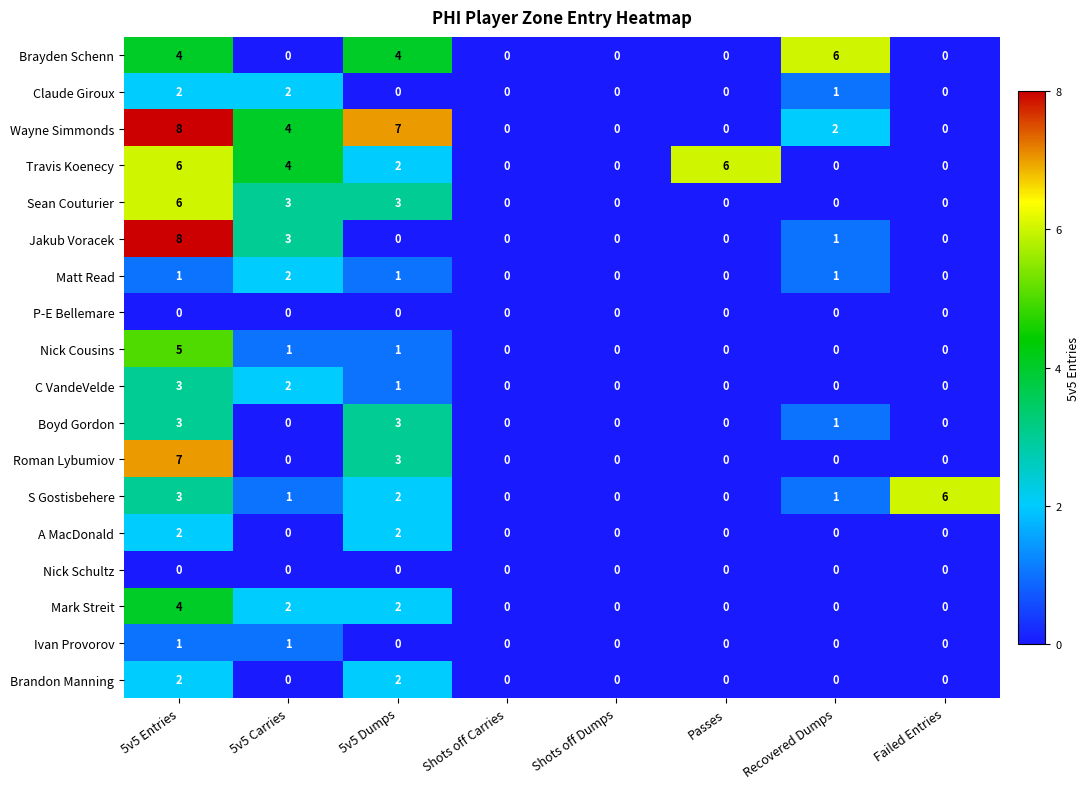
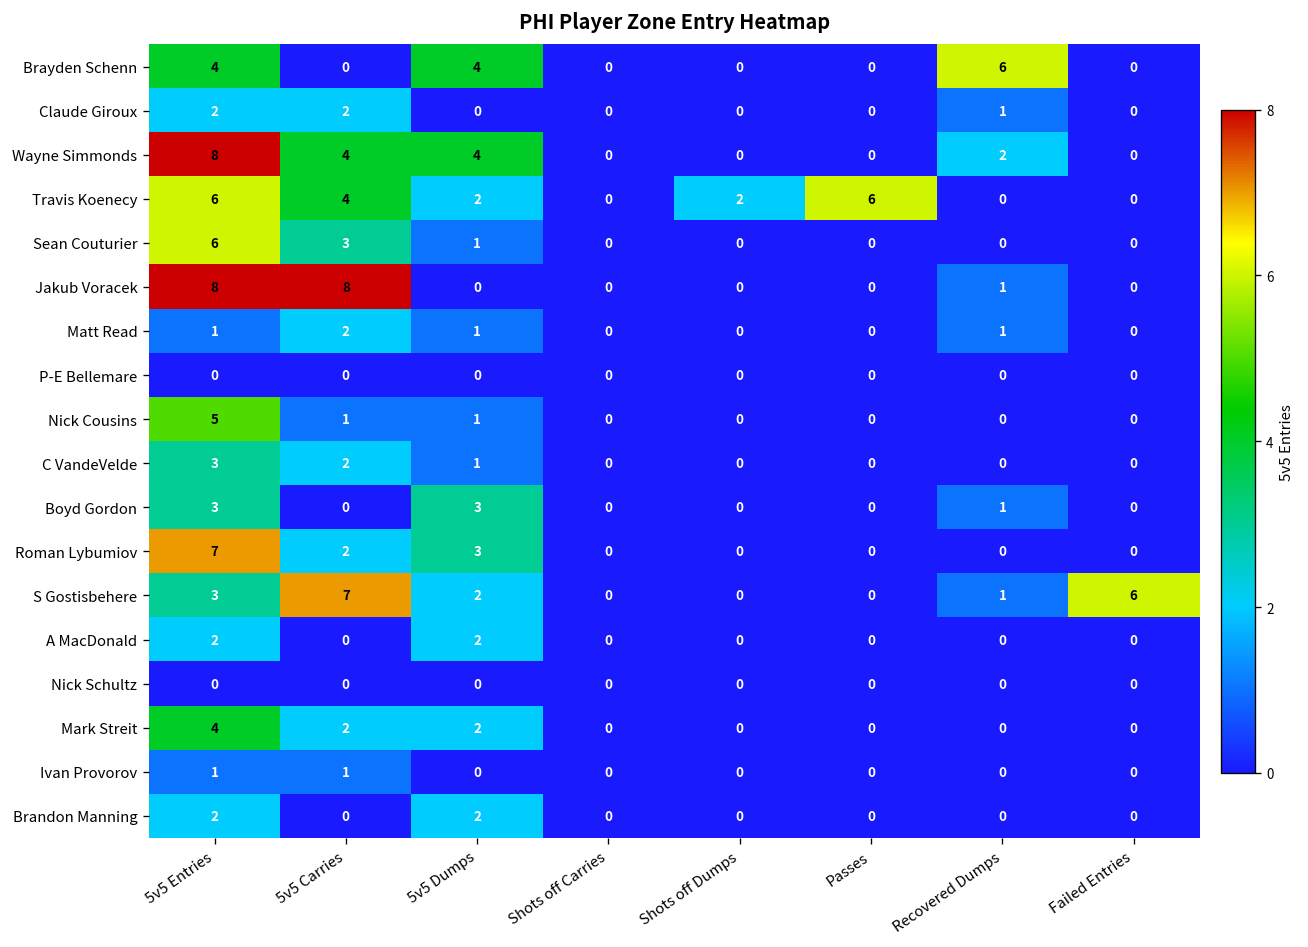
  {
    "Brayden Schenn": {
      "5v5 Entries": 4,
      "5v5 Carries": 0,
      "5v5 Dumps": 4,
      "Shots off Carries": 0,
      "Shots off Dumps": 0,
      "Passes": 0,
      "Recovered Dumps": 6,
      "Failed Entries": 0
    },
    "Claude Giroux": {
      "5v5 Entries": 2,
      "5v5 Carries": 2,
      "5v5 Dumps": 0,
      "Shots off Carries": 0,
      "Shots off Dumps": 0,
      "Passes": 0,
      "Recovered Dumps": 1,
      "Failed Entries": 0
    },
    "Wayne Simmonds": {
      "5v5 Entries": 8,
      "5v5 Carries": 4,
-     "5v5 Dumps": 7,
+     "5v5 Dumps": 4,
      "Shots off Carries": 0,
      "Shots off Dumps": 0,
      "Passes": 0,
      "Recovered Dumps": 2,
      "Failed Entries": 0
    },
    "Travis Koenecy": {
      "5v5 Entries": 6,
      "5v5 Carries": 4,
      "5v5 Dumps": 2,
      "Shots off Carries": 0,
-     "Shots off Dumps": 0,
+     "Shots off Dumps": 2,
      "Passes": 6,
      "Recovered Dumps": 0,
      "Failed Entries": 0
    },
    "Sean Couturier": {
      "5v5 Entries": 6,
      "5v5 Carries": 3,
-     "5v5 Dumps": 3,
+     "5v5 Dumps": 1,
      "Shots off Carries": 0,
      "Shots off Dumps": 0,
      "Passes": 0,
      "Recovered Dumps": 0,
      "Failed Entries": 0
    },
    "Jakub Voracek": {
      "5v5 Entries": 8,
-     "5v5 Carries": 3,
+     "5v5 Carries": 8,
      "5v5 Dumps": 0,
      "Shots off Carries": 0,
      "Shots off Dumps": 0,
      "Passes": 0,
      "Recovered Dumps": 1,
      "Failed Entries": 0
    },
    "Matt Read": {
      "5v5 Entries": 1,
      "5v5 Carries": 2,
      "5v5 Dumps": 1,
      "Shots off Carries": 0,
      "Shots off Dumps": 0,
      "Passes": 0,
      "Recovered Dumps": 1,
      "Failed Entries": 0
    },
    "P-E Bellemare": {
      "5v5 Entries": 0,
      "5v5 Carries": 0,
      "5v5 Dumps": 0,
      "Shots off Carries": 0,
      "Shots off Dumps": 0,
      "Passes": 0,
      "Recovered Dumps": 0,
      "Failed Entries": 0
    },
    "Nick Cousins": {
      "5v5 Entries": 5,
      "5v5 Carries": 1,
      "5v5 Dumps": 1,
      "Shots off Carries": 0,
      "Shots off Dumps": 0,
      "Passes": 0,
      "Recovered Dumps": 0,
      "Failed Entries": 0
    },
    "C VandeVelde": {
      "5v5 Entries": 3,
      "5v5 Carries": 2,
      "5v5 Dumps": 1,
      "Shots off Carries": 0,
      "Shots off Dumps": 0,
      "Passes": 0,
      "Recovered Dumps": 0,
      "Failed Entries": 0
    },
    "Boyd Gordon": {
      "5v5 Entries": 3,
      "5v5 Carries": 0,
      "5v5 Dumps": 3,
      "Shots off Carries": 0,
      "Shots off Dumps": 0,
      "Passes": 0,
      "Recovered Dumps": 1,
      "Failed Entries": 0
    },
    "Roman Lybumiov": {
      "5v5 Entries": 7,
-     "5v5 Carries": 0,
+     "5v5 Carries": 2,
      "5v5 Dumps": 3,
      "Shots off Carries": 0,
      "Shots off Dumps": 0,
      "Passes": 0,
      "Recovered Dumps": 0,
      "Failed Entries": 0
    },
    "S Gostisbehere": {
      "5v5 Entries": 3,
-     "5v5 Carries": 1,
+     "5v5 Carries": 7,
      "5v5 Dumps": 2,
      "Shots off Carries": 0,
      "Shots off Dumps": 0,
      "Passes": 0,
      "Recovered Dumps": 1,
      "Failed Entries": 6
    },
    "A MacDonald": {
      "5v5 Entries": 2,
      "5v5 Carries": 0,
      "5v5 Dumps": 2,
      "Shots off Carries": 0,
      "Shots off Dumps": 0,
      "Passes": 0,
      "Recovered Dumps": 0,
      "Failed Entries": 0
    },
    "Nick Schultz": {
      "5v5 Entries": 0,
      "5v5 Carries": 0,
      "5v5 Dumps": 0,
      "Shots off Carries": 0,
      "Shots off Dumps": 0,
      "Passes": 0,
      "Recovered Dumps": 0,
      "Failed Entries": 0
    },
    "Mark Streit": {
      "5v5 Entries": 4,
      "5v5 Carries": 2,
      "5v5 Dumps": 2,
      "Shots off Carries": 0,
      "Shots off Dumps": 0,
      "Passes": 0,
      "Recovered Dumps": 0,
      "Failed Entries": 0
    },
    "Ivan Provorov": {
      "5v5 Entries": 1,
      "5v5 Carries": 1,
      "5v5 Dumps": 0,
      "Shots off Carries": 0,
      "Shots off Dumps": 0,
      "Passes": 0,
      "Recovered Dumps": 0,
      "Failed Entries": 0
    },
    "Brandon Manning": {
      "5v5 Entries": 2,
      "5v5 Carries": 0,
      "5v5 Dumps": 2,
      "Shots off Carries": 0,
      "Shots off Dumps": 0,
      "Passes": 0,
      "Recovered Dumps": 0,
      "Failed Entries": 0
    }
  }
